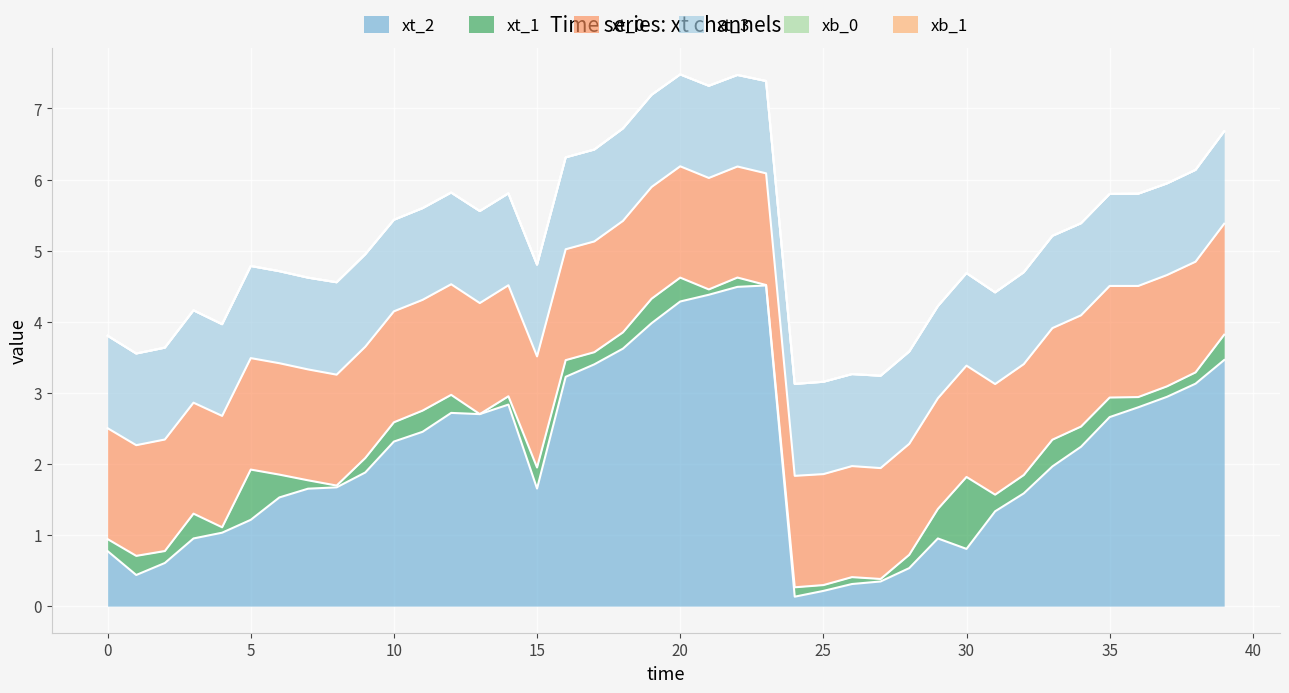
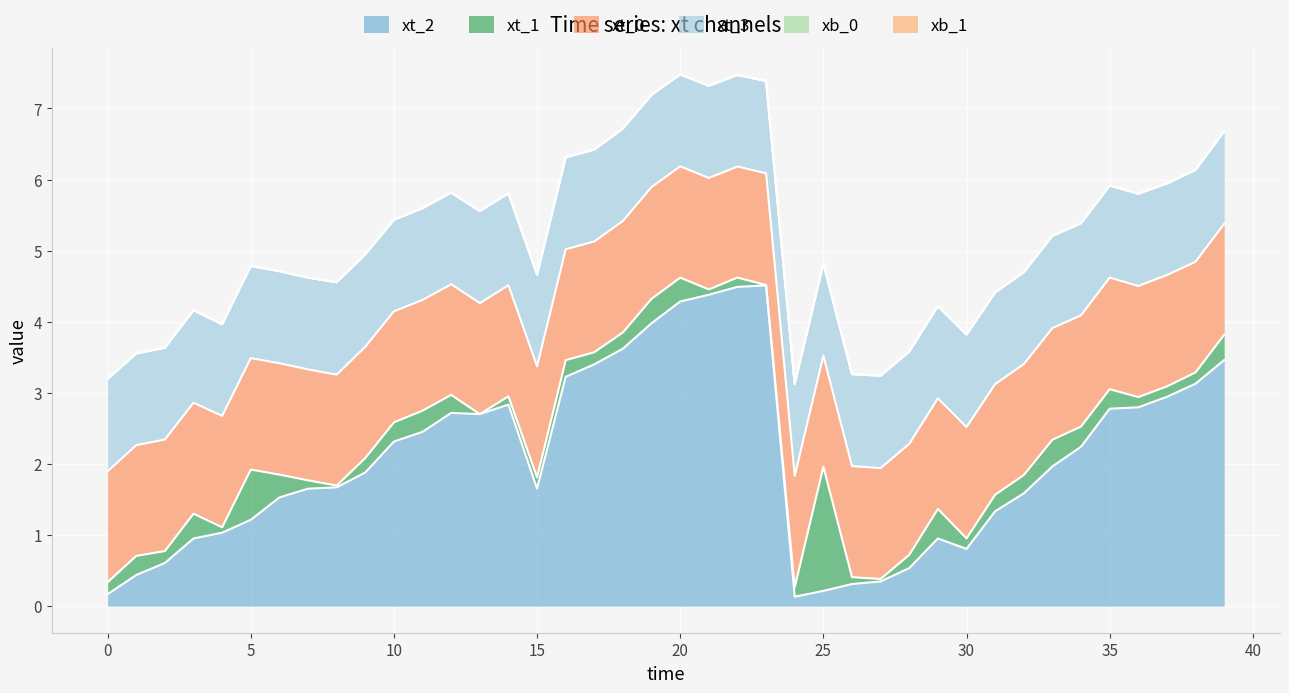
  {
    "xt_2": {
-     "0": 0.8,
+     "0": 0.2,
      "5": 1.2,
      "10": 2.3,
      "15": 1.7,
      "20": 4.3,
      "25": 0.2,
      "30": 0.8,
-     "35": 2.7
+     "35": 2.8
    },
    "xt_1": {
      "0": 0.2,
      "5": 0.7,
      "10": 0.3,
-     "15": 0.3,
+     "15": 0.2,
      "20": 0.3,
-     "25": 0.1,
-     "30": 1.0,
+     "25": 1.7,
+     "30": 0.1,
      "35": 0.3
    }
  }
